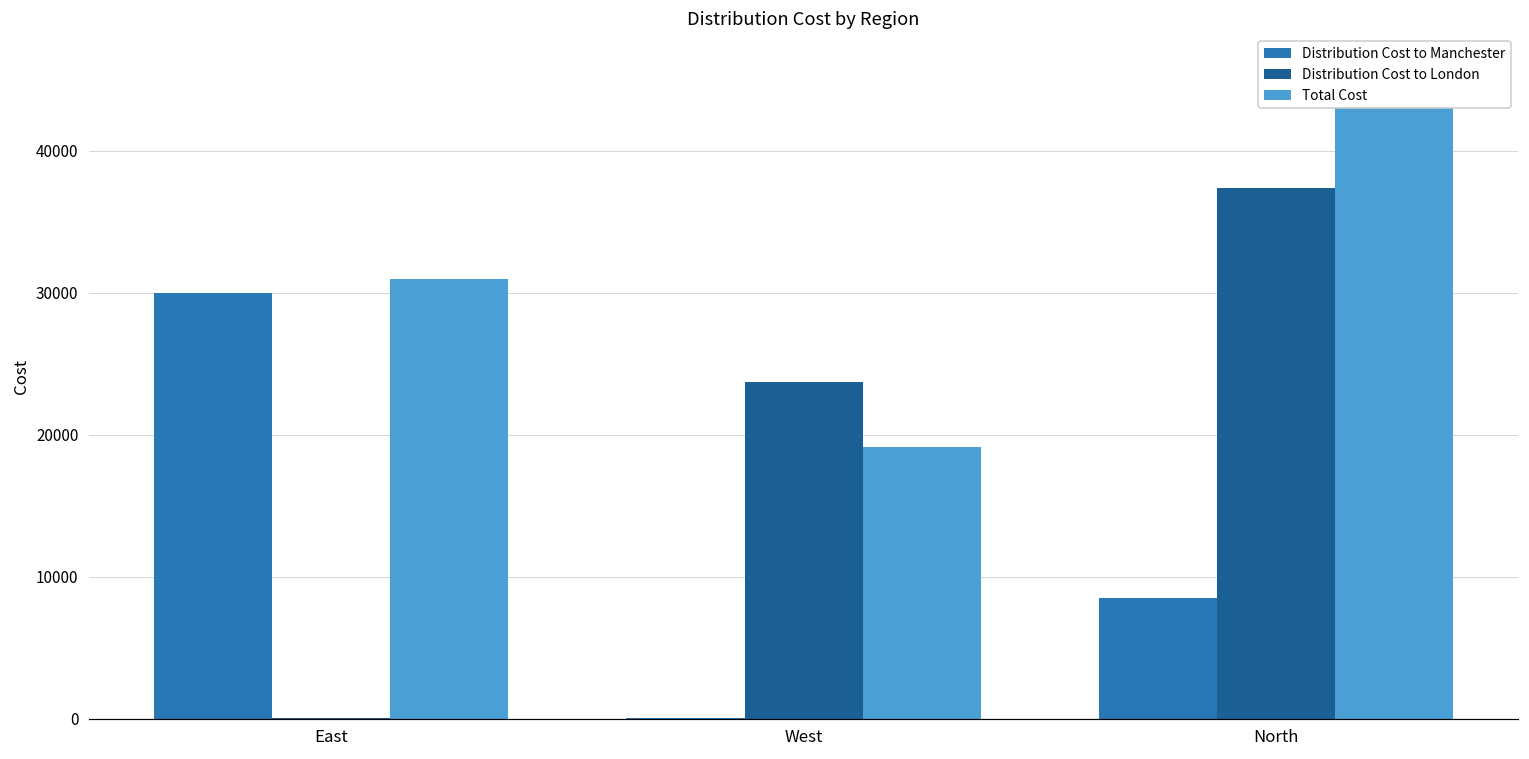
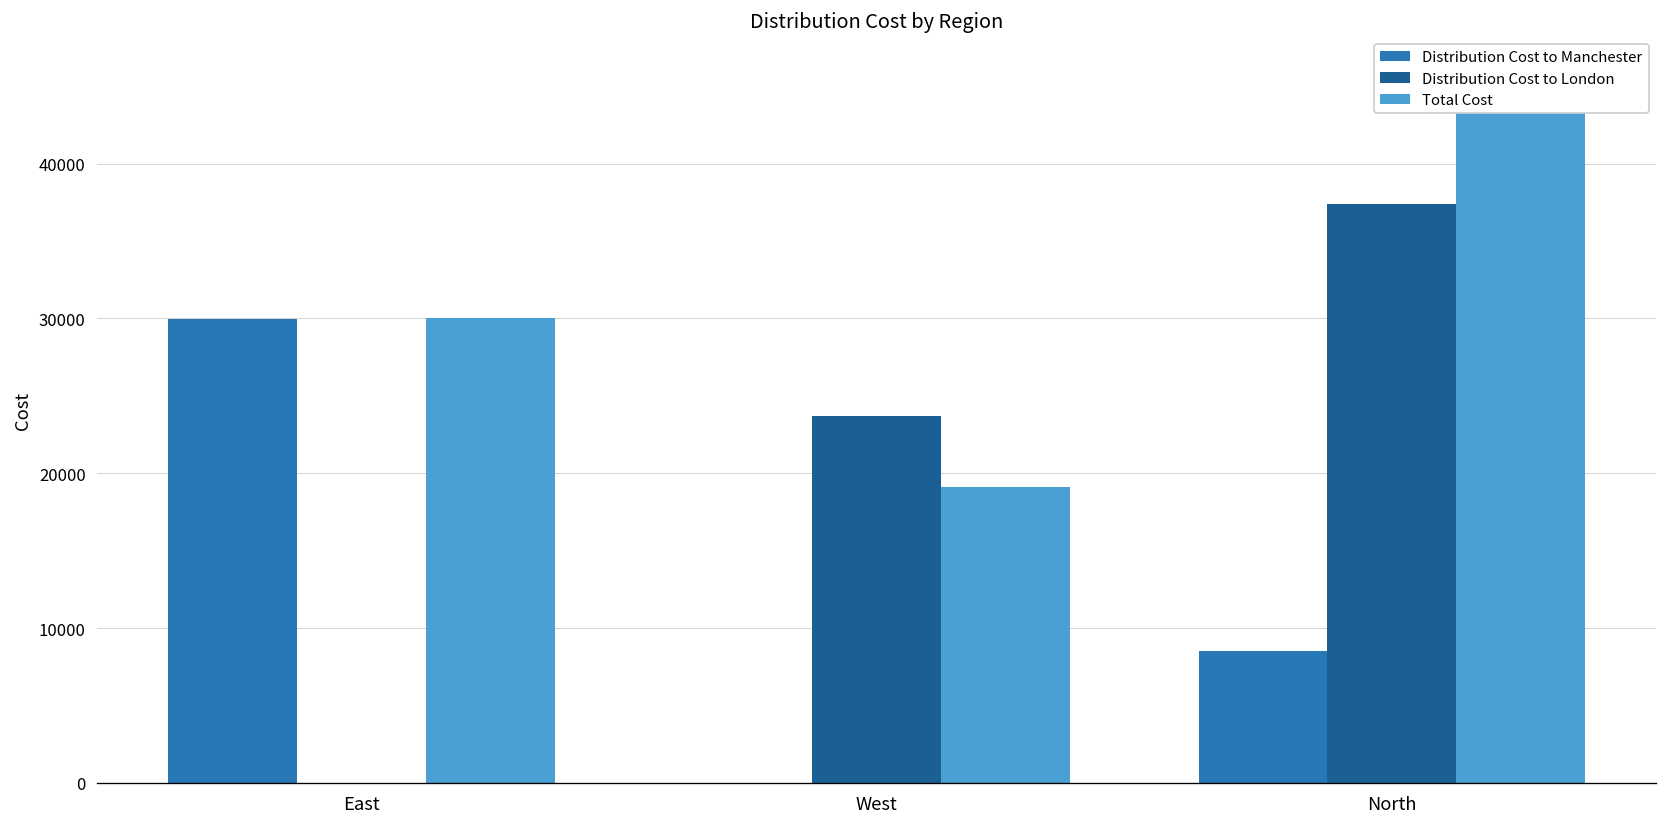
  {
    "Total Cost": {
-     "East": 30900,
+     "East": 30000,
      "West": 19100
    }
  }
